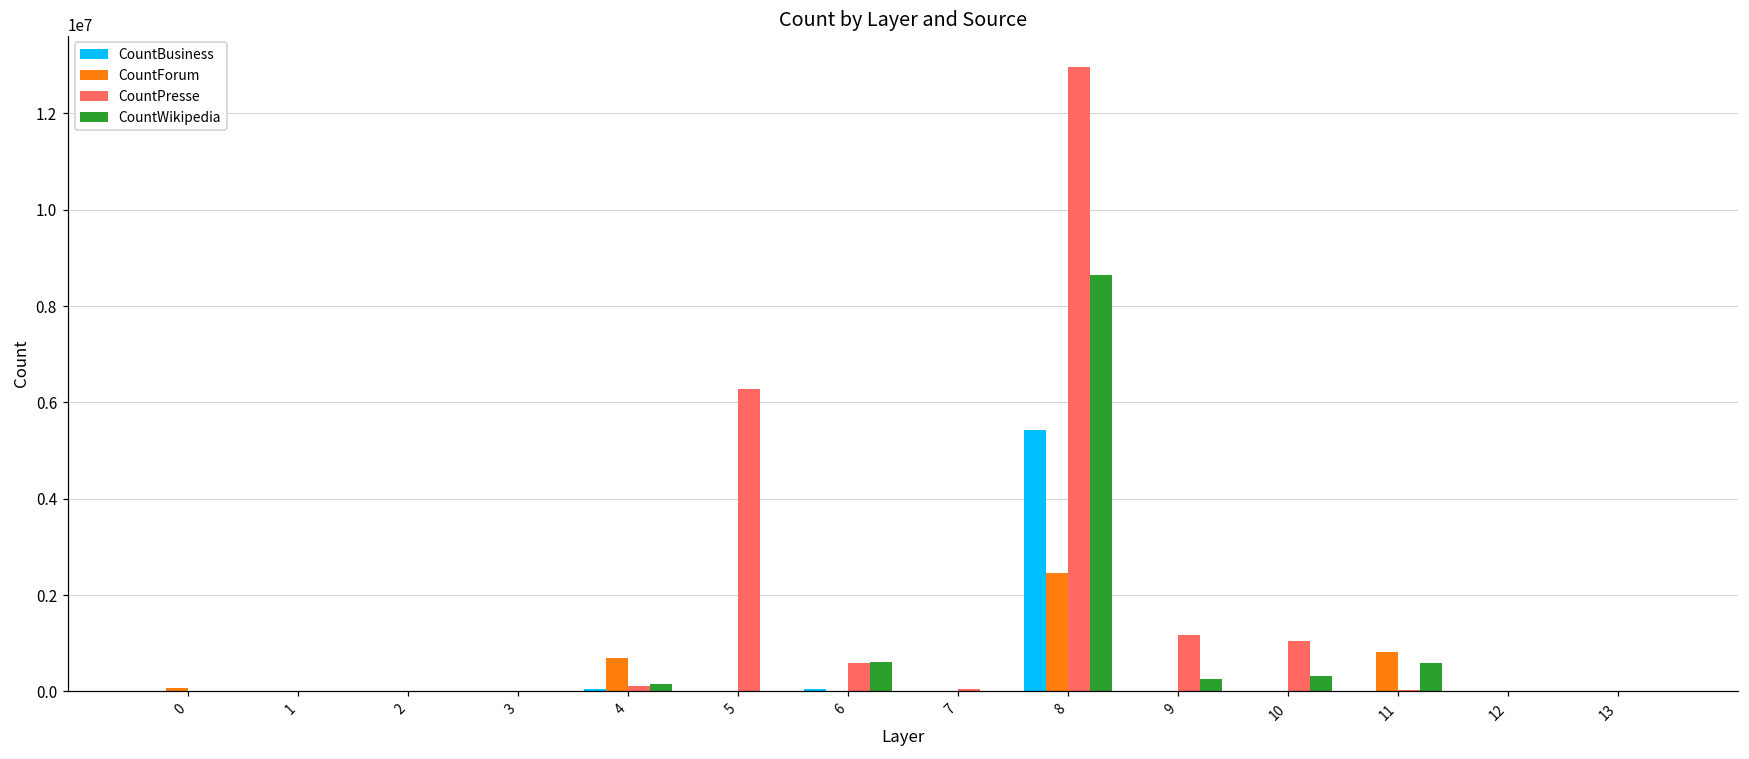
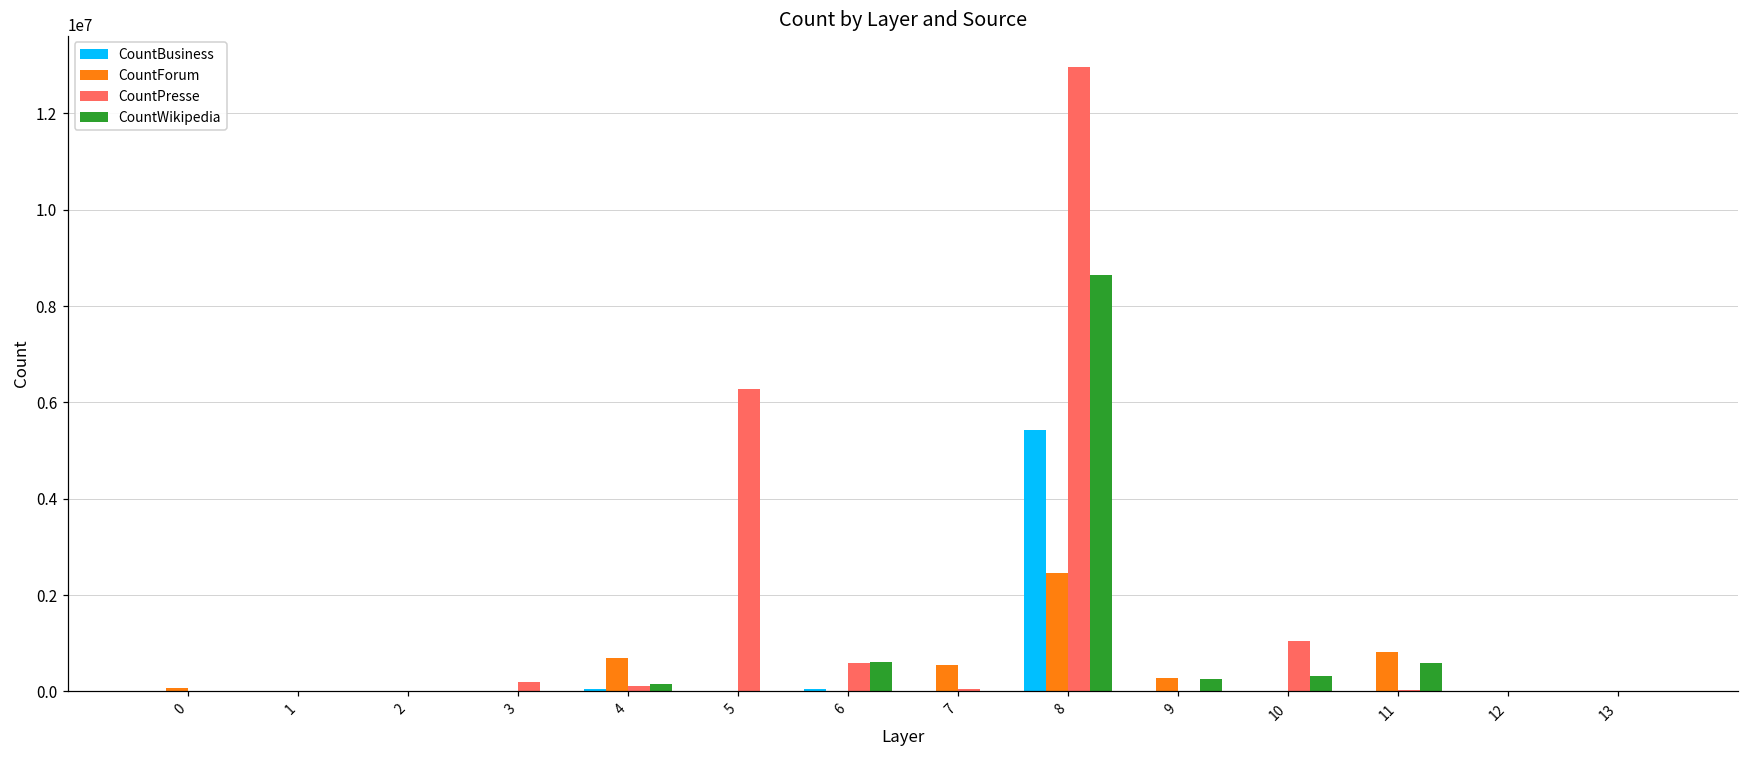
  {
    "CountBusiness": {
      "2": 0,
      "8": 5400000
    },
    "CountForum": {
      "0": 100000,
      "2": 0,
      "4": 700000,
-     "7": 0,
+     "7": 500000,
      "8": 2500000,
-     "9": 0,
+     "9": 300000,
      "11": 800000
    },
    "CountPresse": {
-     "3": 0,
+     "3": 200000,
      "4": 100000,
      "5": 6300000,
      "6": 600000,
      "8": 13000000,
-     "9": 1200000,
+     "9": 0,
      "10": 1000000
    },
    "CountWikipedia": {
      "2": 0,
      "4": 100000,
      "6": 600000,
      "8": 8600000,
      "9": 300000,
      "10": 300000,
      "11": 600000
    }
  }
